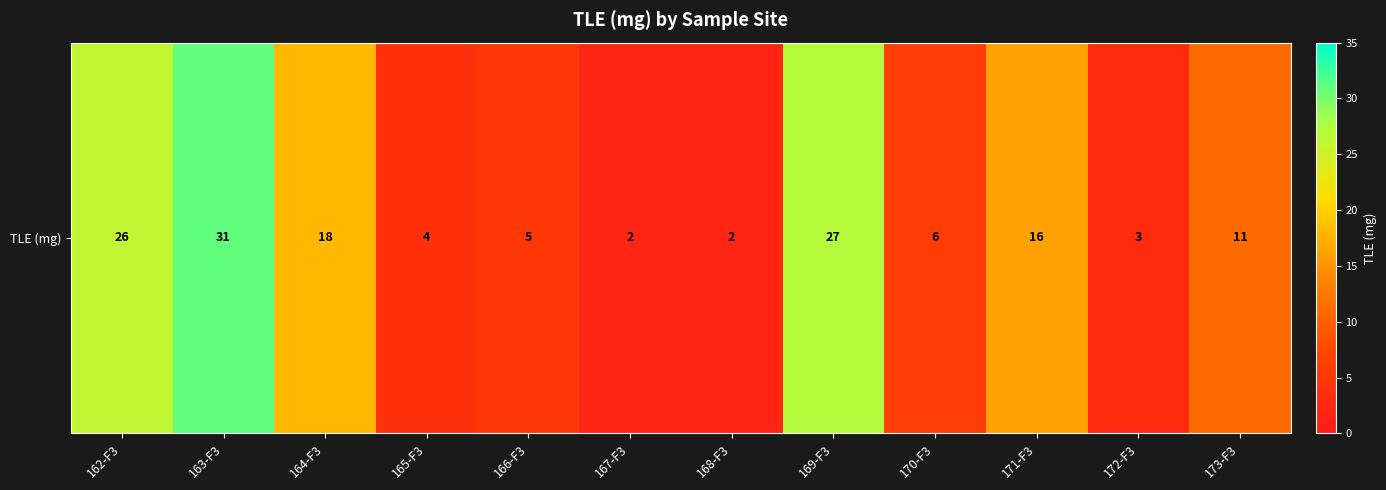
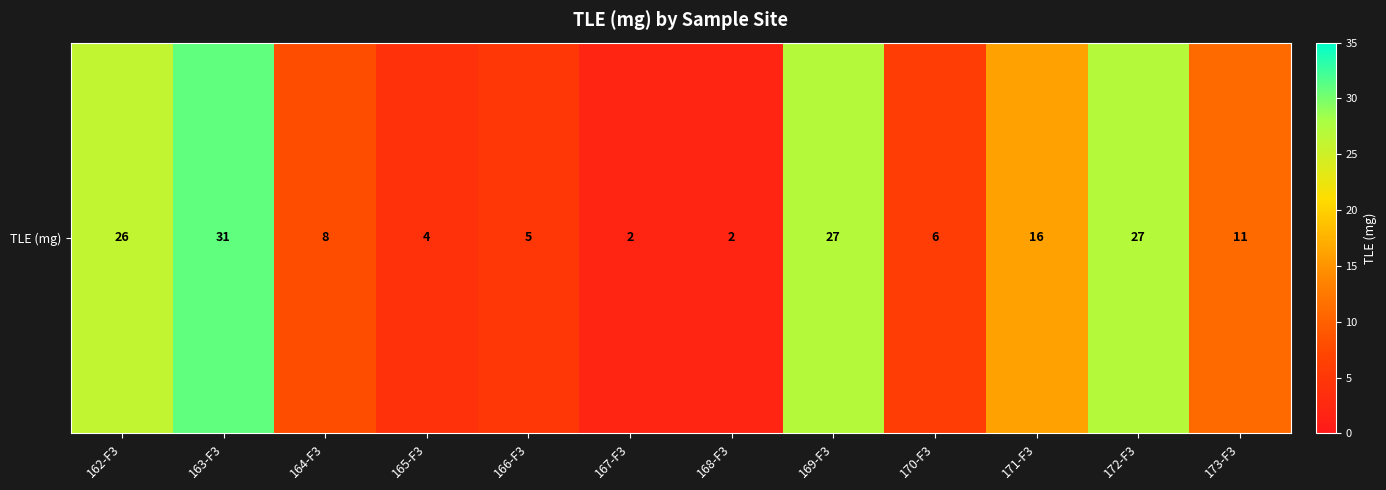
  {
    "TLE (mg)": {
      "162-F3": 26,
      "163-F3": 31,
-     "164-F3": 18,
+     "164-F3": 8,
      "165-F3": 4,
      "166-F3": 5,
      "167-F3": 2,
      "168-F3": 2,
      "169-F3": 27,
      "170-F3": 6,
      "171-F3": 16,
-     "172-F3": 3,
+     "172-F3": 27,
      "173-F3": 11
    }
  }
